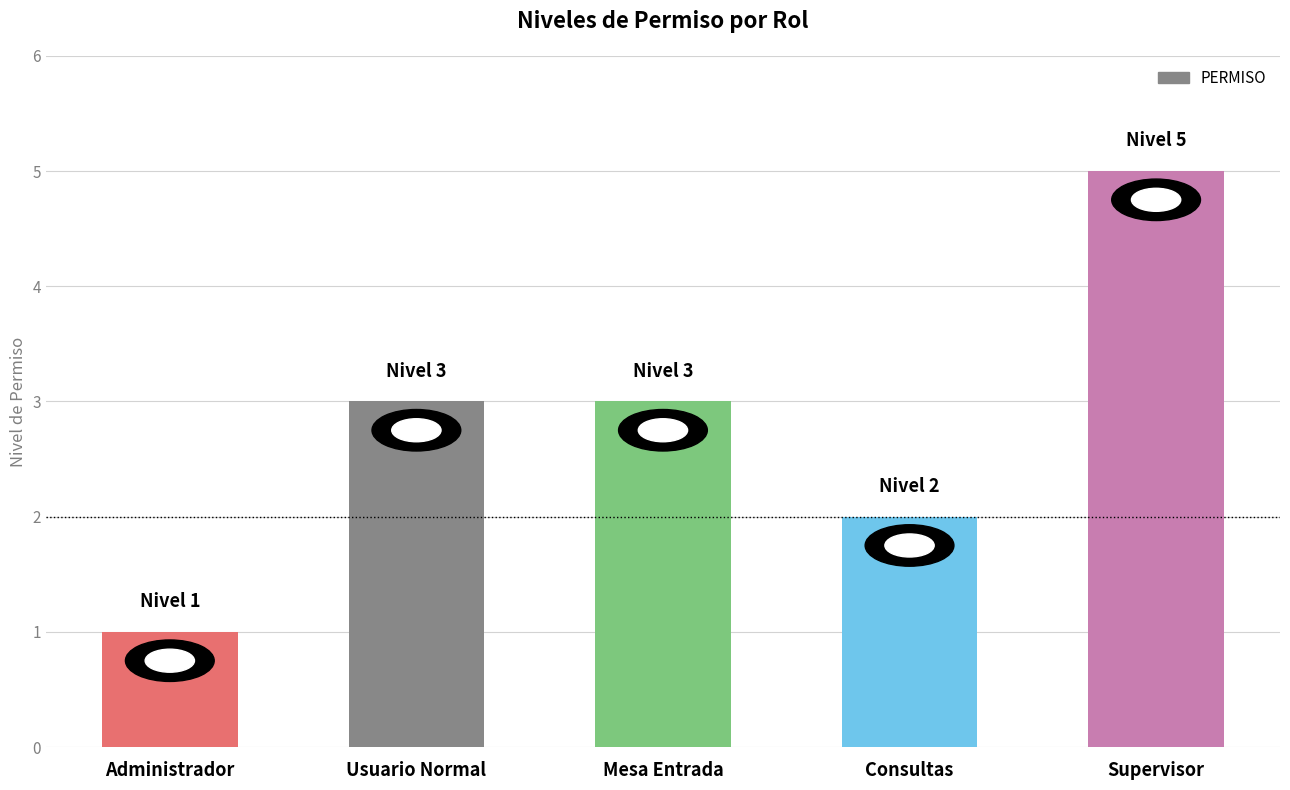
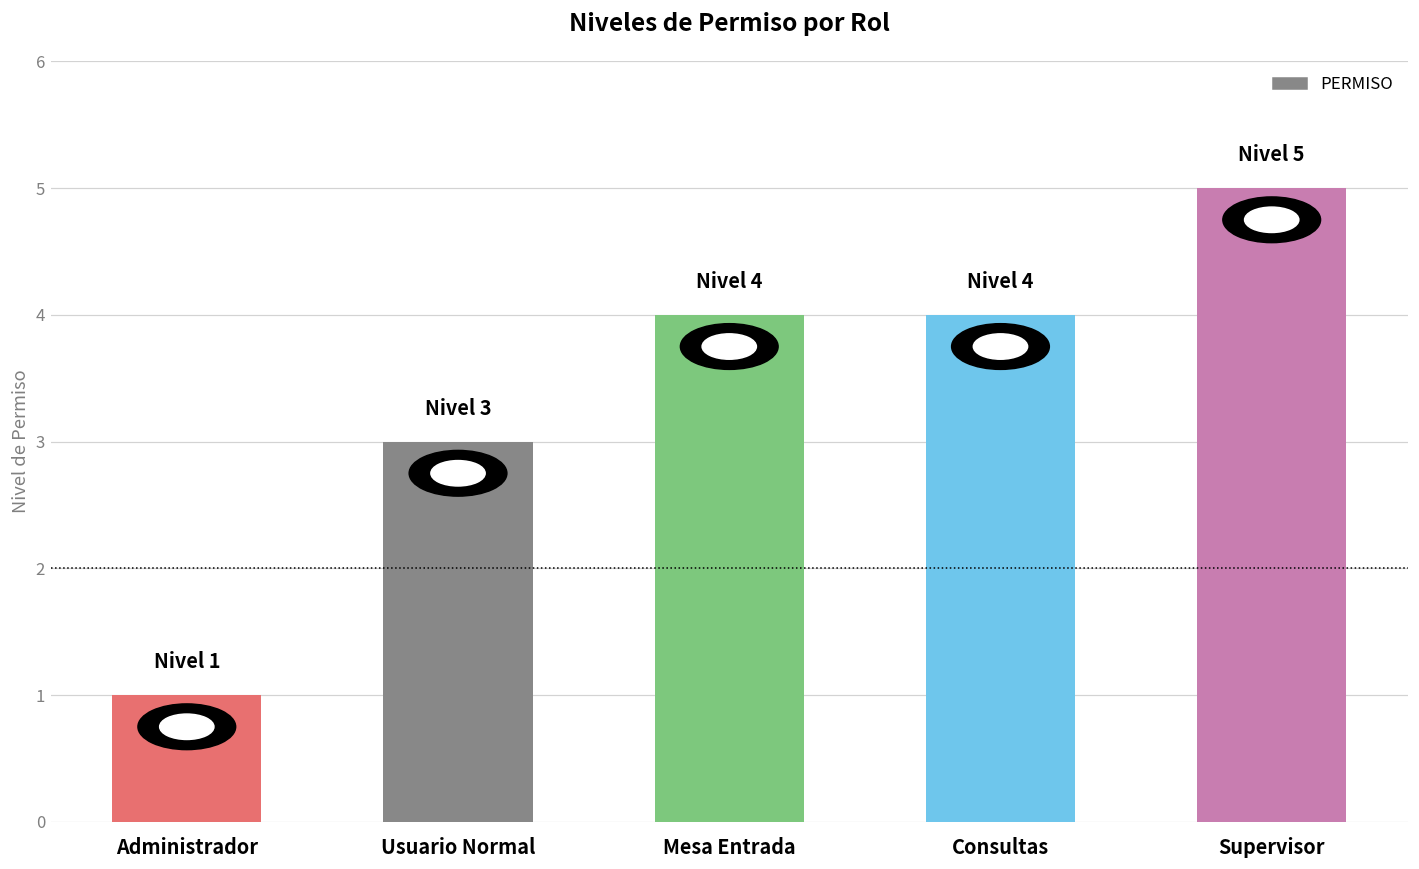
  {
    "Administrador": 1,
    "Usuario Normal": 3,
-   "Mesa Entrada": 3,
-   "Consultas": 2,
+   "Mesa Entrada": 4,
+   "Consultas": 4,
    "Supervisor": 5
  }
